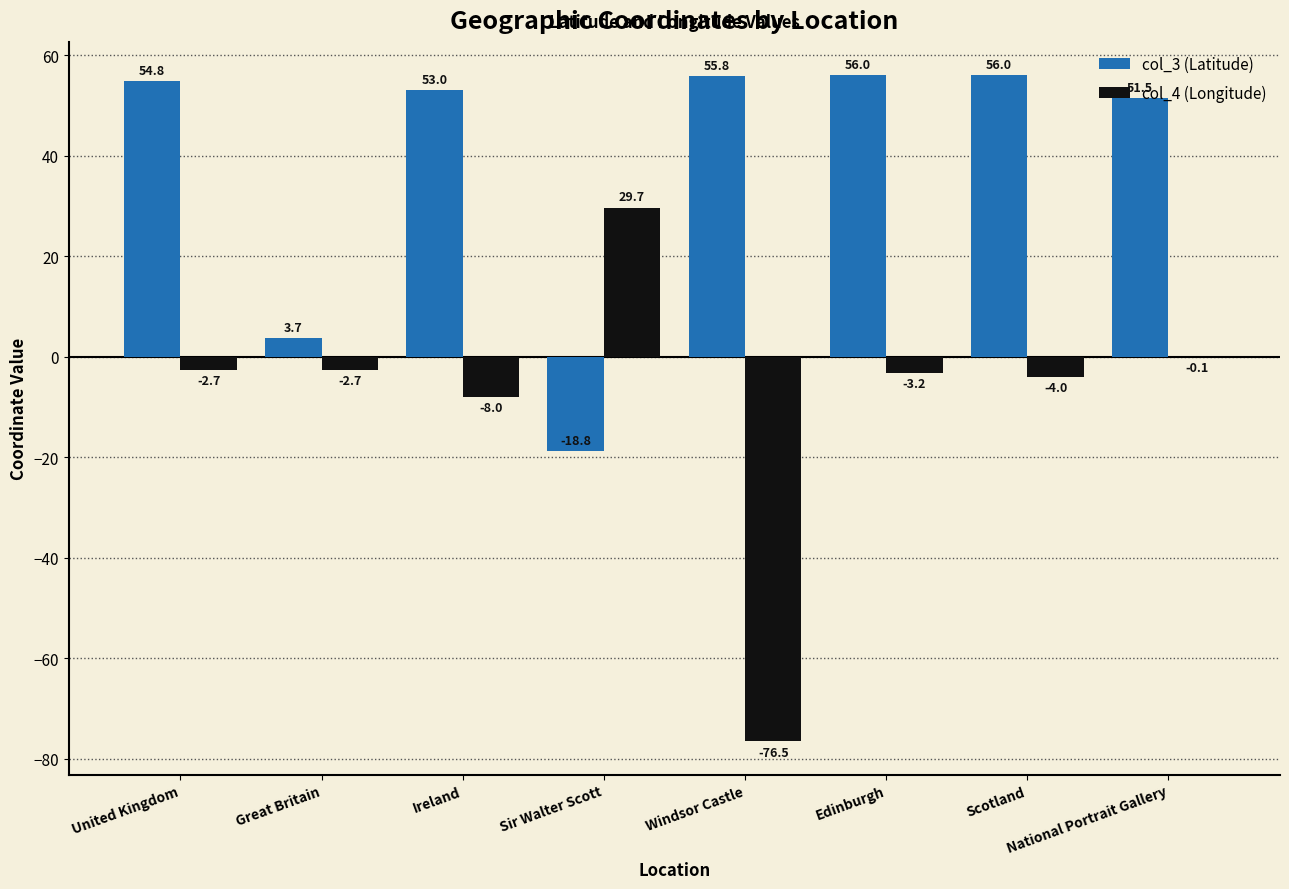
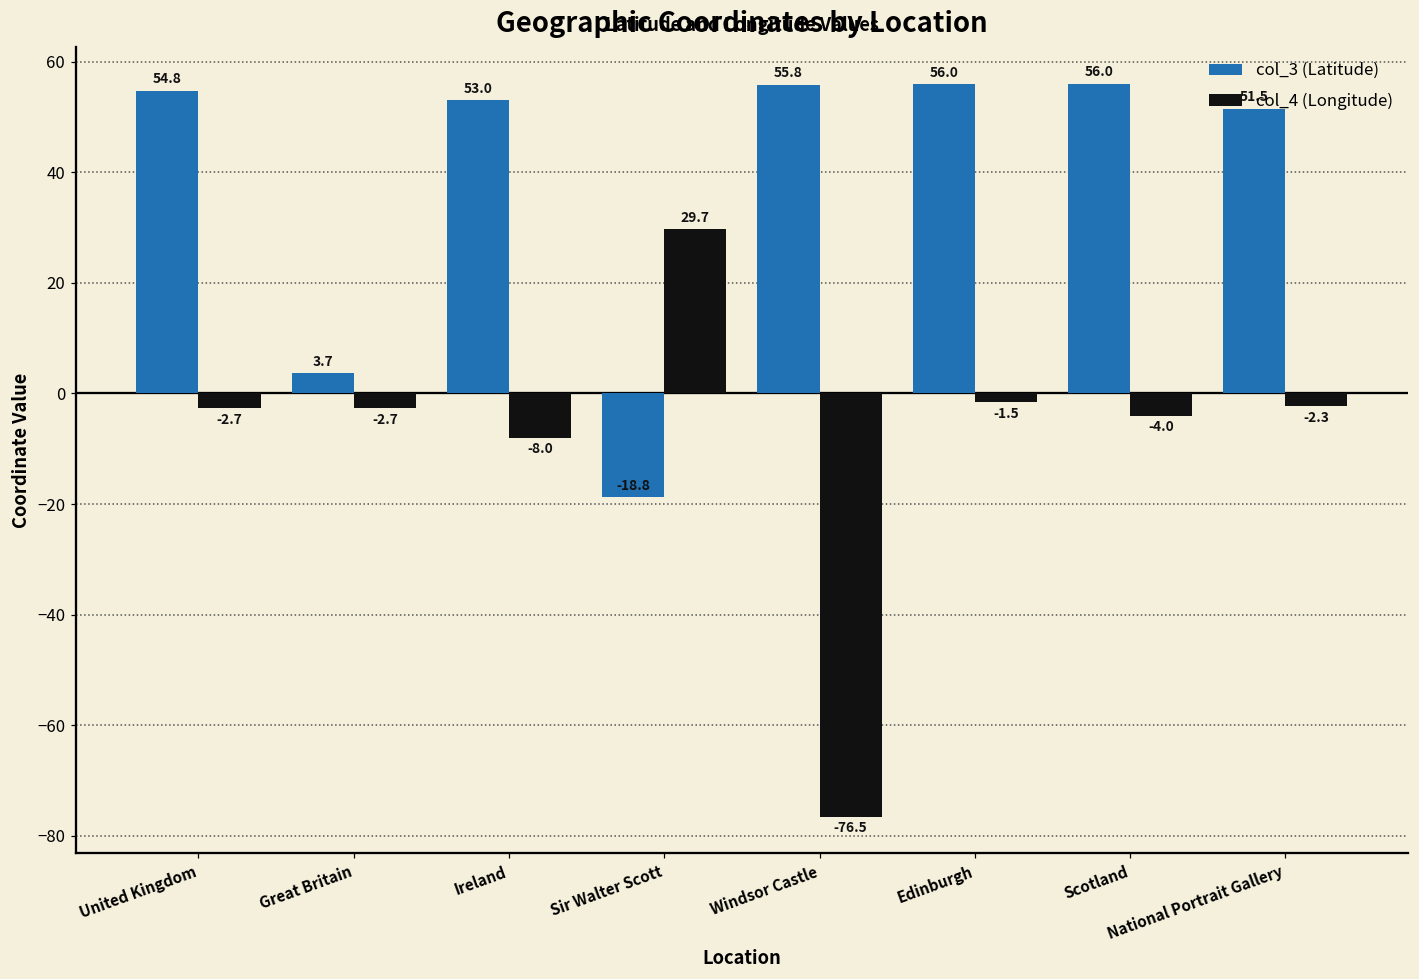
  {
    "col_3 (Latitude)": {
      "United Kingdom": 54.8,
      "Great Britain": 3.7,
      "Ireland": 53.0,
      "Sir Walter Scott": -18.8,
      "Windsor Castle": 55.8,
      "Edinburgh": 56.0,
      "Scotland": 56.0,
      "National Portrait Gallery": 51.5
    },
    "col_4 (Longitude)": {
      "United Kingdom": -2.7,
      "Great Britain": -2.7,
      "Ireland": -8.0,
      "Sir Walter Scott": 29.7,
      "Windsor Castle": -76.5,
-     "Edinburgh": -3.2,
+     "Edinburgh": -1.5,
      "Scotland": -4.0,
-     "National Portrait Gallery": -0.1
+     "National Portrait Gallery": -2.3
    }
  }
